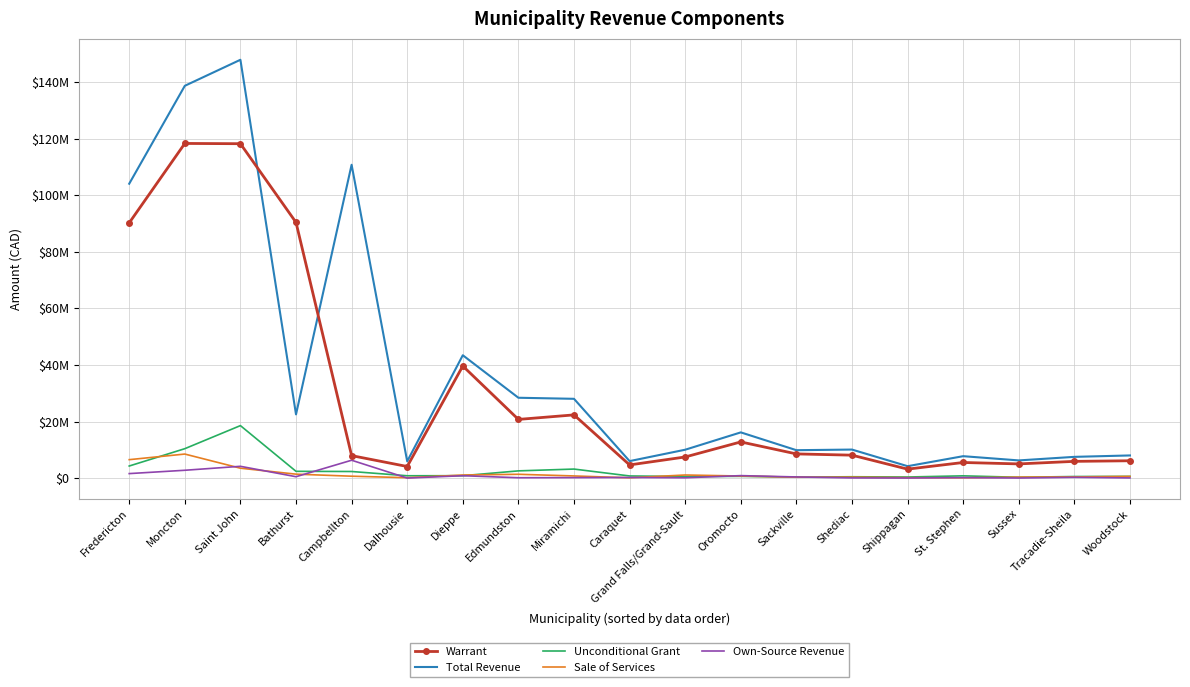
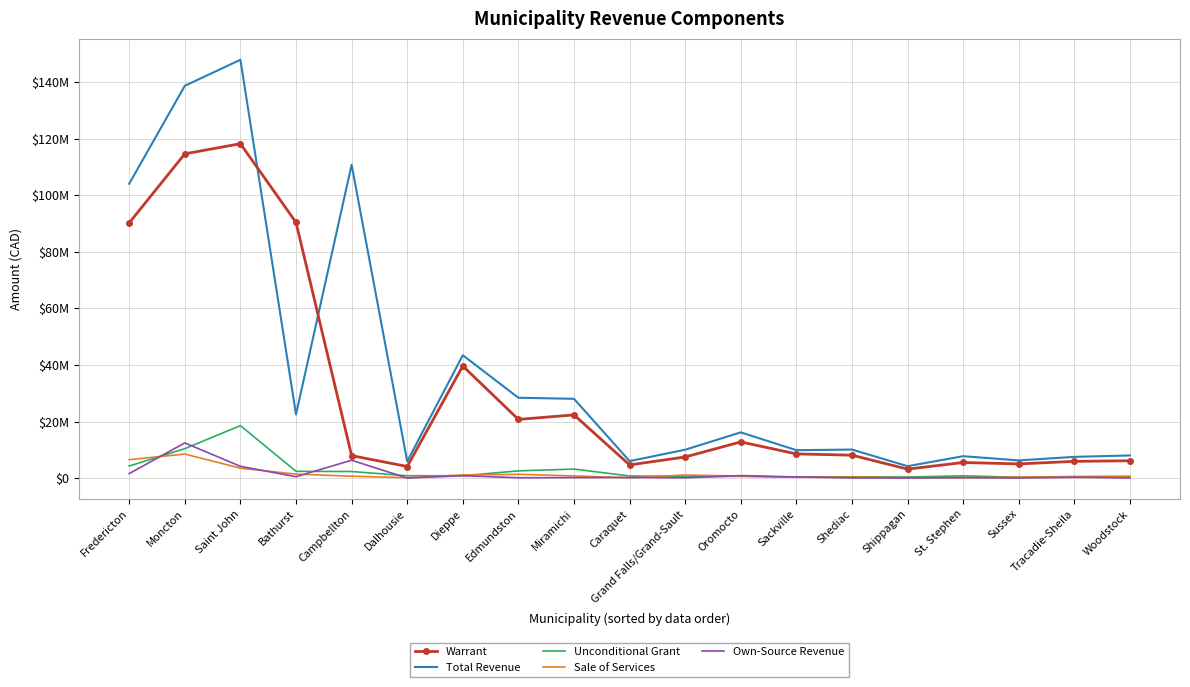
  {
    "Warrant": {
      "Fredericton": "$90000000",
-     "Moncton": "$118000000",
+     "Moncton": "$115000000",
      "Saint John": "$118000000",
      "Bathurst": "$90000000",
      "Campbellton": "$8000000",
      "Dalhousie": "$4000000",
      "Dieppe": "$40000000",
      "Edmundston": "$21000000",
      "Miramichi": "$22000000",
      "Caraquet": "$5000000",
      "Grand Falls/Grand-Sault": "$7000000",
      "Oromocto": "$13000000",
      "Sackville": "$9000000",
      "Shediac": "$8000000",
      "Shippagan": "$3000000",
      "St. Stephen": "$6000000",
      "Sussex": "$5000000",
      "Tracadie-Sheila": "$6000000",
      "Woodstock": "$6000000"
    },
    "Total Revenue": {
      "Fredericton": "$104000000",
      "Moncton": "$139000000",
      "Saint John": "$148000000",
      "Bathurst": "$23000000",
      "Campbellton": "$111000000",
      "Dalhousie": "$6000000",
      "Dieppe": "$43000000",
      "Edmundston": "$28000000",
      "Miramichi": "$28000000",
      "Caraquet": "$6000000",
      "Grand Falls/Grand-Sault": "$10000000",
      "Oromocto": "$16000000",
      "Sackville": "$10000000",
      "Shediac": "$10000000",
      "Shippagan": "$4000000",
      "St. Stephen": "$8000000",
      "Sussex": "$6000000",
      "Tracadie-Sheila": "$8000000",
      "Woodstock": "$8000000"
    },
    "Unconditional Grant": {
      "Fredericton": "$4000000",
      "Moncton": "$10000000",
      "Saint John": "$19000000",
      "Bathurst": "$2000000",
      "Campbellton": "$2000000",
      "Edmundston": "$3000000",
      "Miramichi": "$3000000"
    },
    "Sale of Services": {
      "Fredericton": "$7000000",
      "Moncton": "$9000000",
      "Campbellton": "$1000000",
      "Edmundston": "$1000000"
    },
    "Own-Source Revenue": {
      "Fredericton": "$2000000",
-     "Moncton": "$3000000",
+     "Moncton": "$12000000",
      "Campbellton": "$6000000",
      "Edmundston": "$0"
    }
  }
